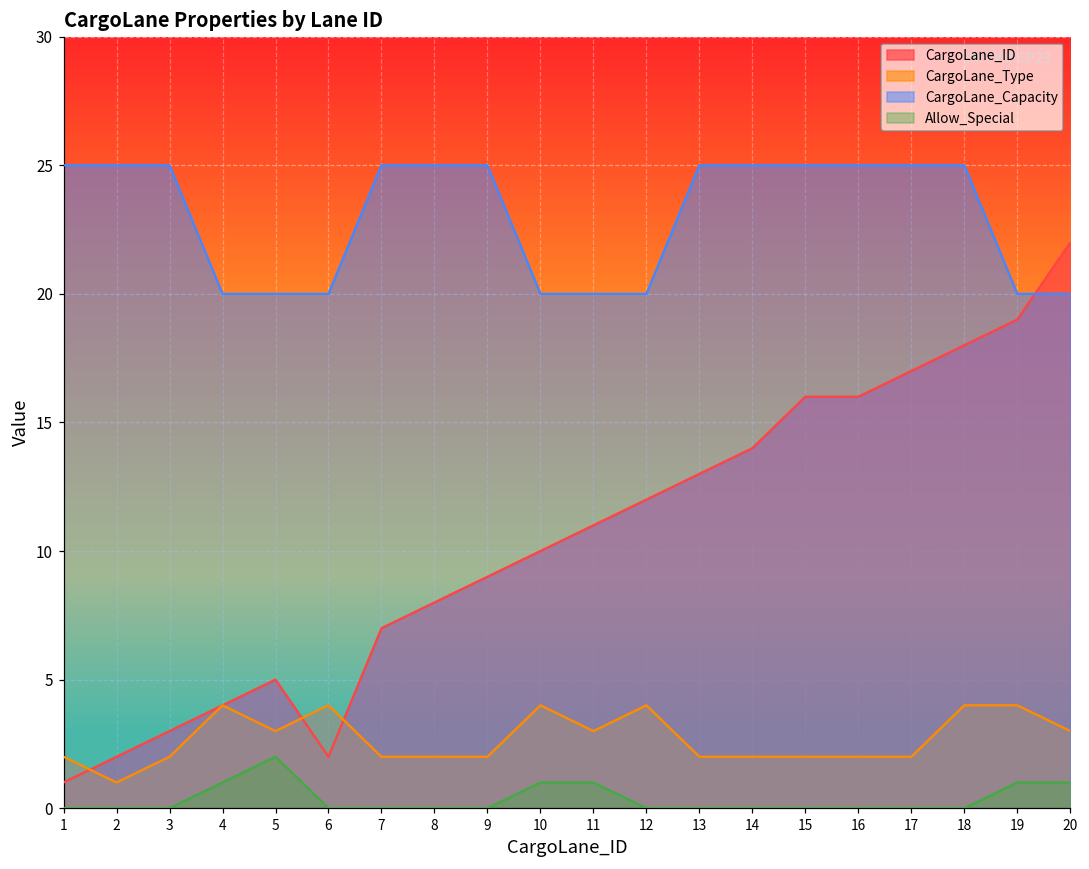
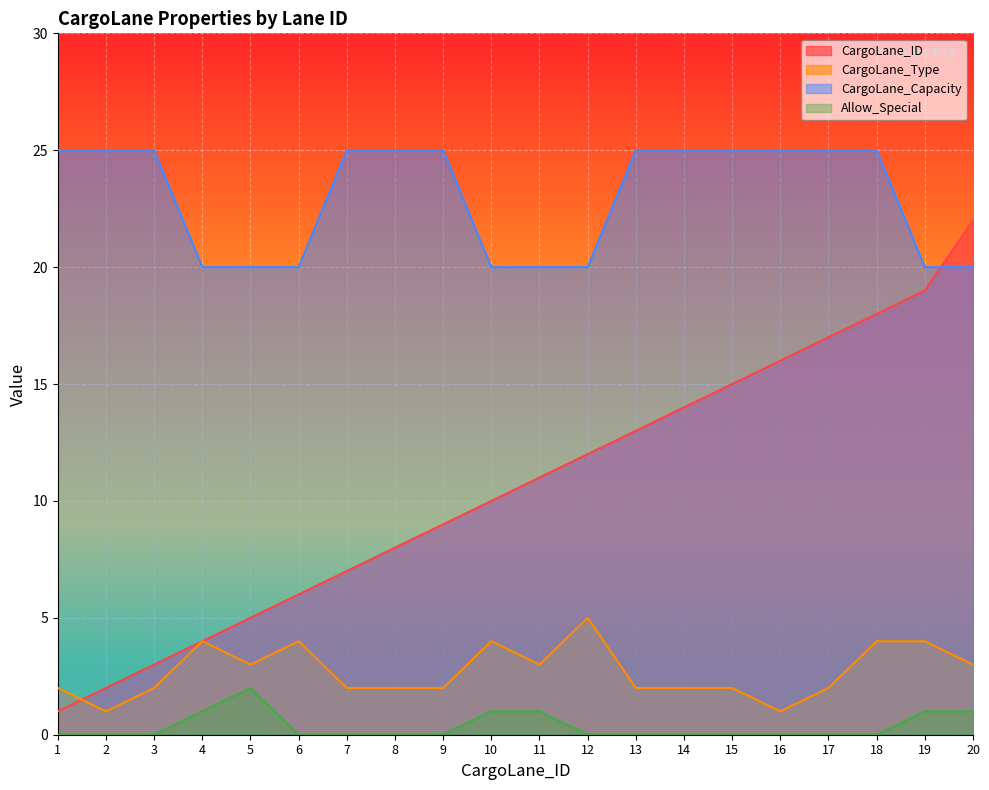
  {
    "CargoLane_ID": {
      "1": 1,
      "2": 2,
      "3": 3,
      "5": 5,
-     "6": 2,
+     "6": 6,
      "7": 7,
      "8": 8,
      "9": 9,
      "10": 10,
      "11": 11,
      "12": 12,
      "13": 13,
      "14": 14,
-     "15": 16,
+     "15": 15,
      "16": 16,
      "17": 17,
      "18": 18,
      "19": 19,
      "20": 22
    },
    "CargoLane_Type": {
      "1": 2,
      "2": 1,
      "3": 2,
      "5": 3,
      "6": 4,
      "7": 2,
      "8": 2,
      "9": 2,
      "10": 4,
      "11": 3,
-     "12": 4,
+     "12": 5,
      "13": 2,
      "14": 2,
      "15": 2,
-     "16": 2,
+     "16": 1,
      "17": 2,
      "18": 4,
      "19": 4,
      "20": 3
    },
    "CargoLane_Capacity": {
      "1": 25,
      "2": 25,
      "3": 25,
      "4": 20,
      "5": 20,
      "6": 20,
      "7": 25,
      "8": 25,
      "9": 25,
      "10": 20,
      "11": 20,
      "12": 20,
      "13": 25,
      "14": 25,
      "15": 25,
      "16": 25,
      "17": 25,
      "18": 25,
      "19": 20,
      "20": 20
    },
    "Allow_Special": {
      "1": 0,
      "2": 0,
      "3": 0,
      "4": 1,
      "5": 2,
      "6": 0,
      "7": 0,
      "8": 0,
      "9": 0,
      "10": 1,
      "11": 1,
      "12": 0,
      "13": 0,
      "14": 0,
      "15": 0,
      "16": 0,
      "17": 0,
      "18": 0,
      "19": 1,
      "20": 1
    }
  }
